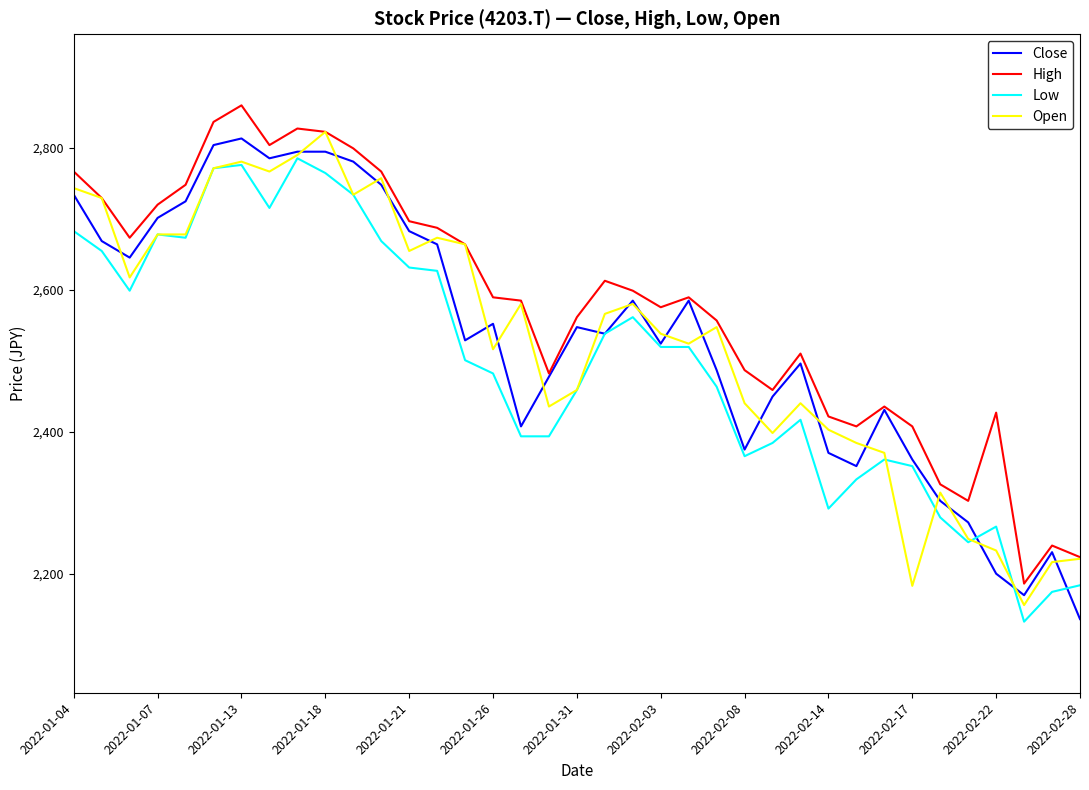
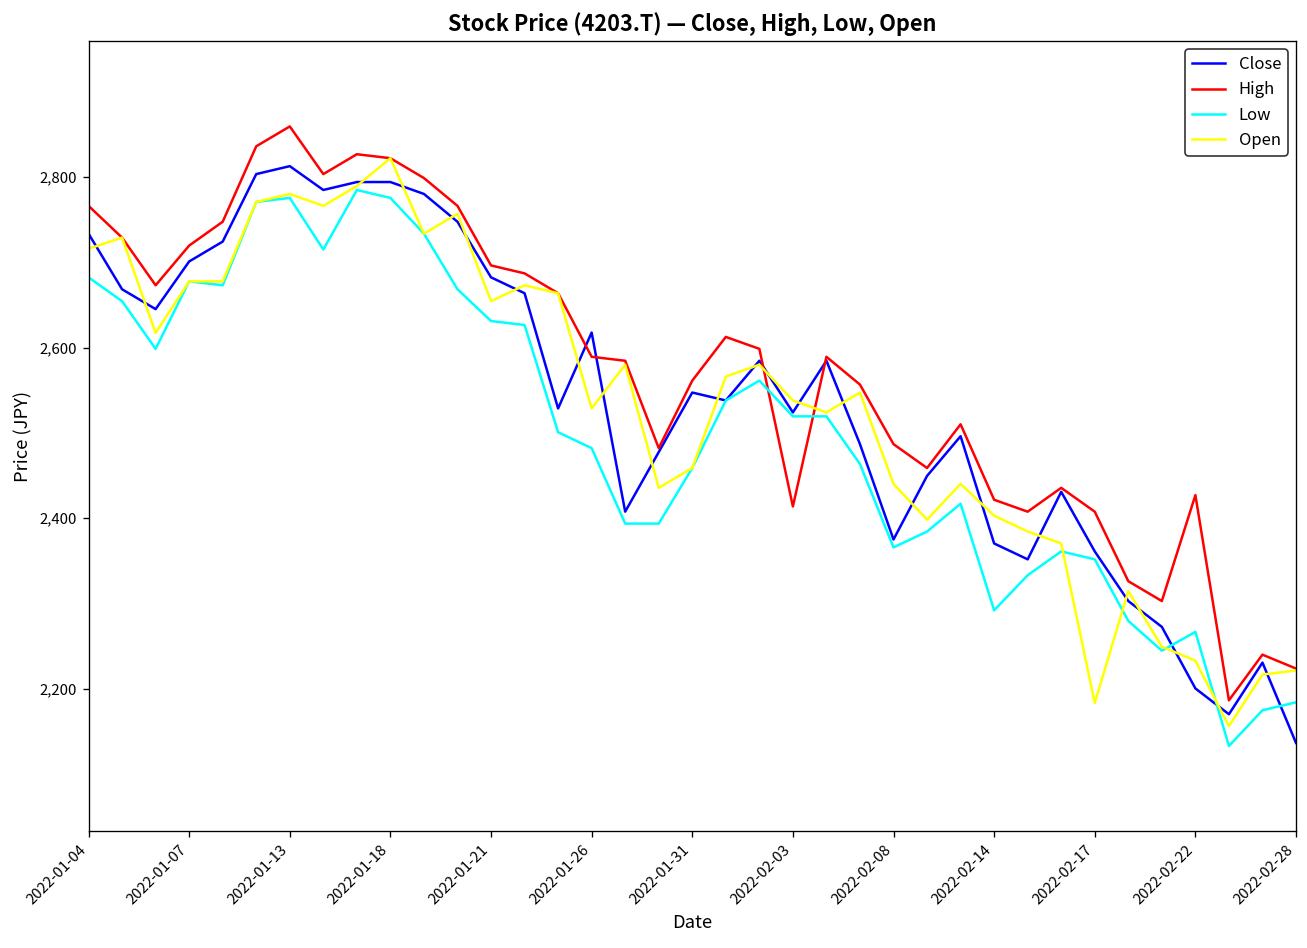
  {
    "Close": {
      "2022-01-04": "2,730",
      "2022-01-07": "2,700",
      "2022-01-13": "2,810",
      "2022-01-18": "2,790",
      "2022-01-21": "2,680",
-     "2022-01-26": "2,550",
+     "2022-01-26": "2,620",
      "2022-01-31": "2,550",
      "2022-02-03": "2,520",
      "2022-02-08": "2,380",
      "2022-02-14": "2,370",
      "2022-02-17": "2,360",
      "2022-02-22": "2,200",
      "2022-02-28": "2,140"
    },
    "High": {
      "2022-01-04": "2,770",
      "2022-01-07": "2,720",
      "2022-01-13": "2,860",
      "2022-01-21": "2,700",
      "2022-01-26": "2,590",
      "2022-01-31": "2,560",
-     "2022-02-03": "2,580",
+     "2022-02-03": "2,410",
      "2022-02-08": "2,490",
      "2022-02-14": "2,420",
      "2022-02-17": "2,410",
      "2022-02-22": "2,430"
    },
    "Low": {
      "2022-01-04": "2,680",
      "2022-01-13": "2,780",
-     "2022-01-18": "2,760",
+     "2022-01-18": "2,780",
      "2022-01-21": "2,630",
      "2022-01-26": "2,480",
      "2022-02-03": "2,520",
      "2022-02-08": "2,370",
      "2022-02-14": "2,290",
      "2022-02-17": "2,350",
      "2022-02-22": "2,270",
      "2022-02-28": "2,180"
    },
    "Open": {
-     "2022-01-04": "2,740",
+     "2022-01-04": "2,720",
      "2022-01-13": "2,780",
      "2022-01-21": "2,650",
-     "2022-01-26": "2,520",
+     "2022-01-26": "2,530",
      "2022-02-03": "2,540",
      "2022-02-08": "2,440",
      "2022-02-14": "2,400",
      "2022-02-17": "2,180",
      "2022-02-22": "2,230"
    }
  }
